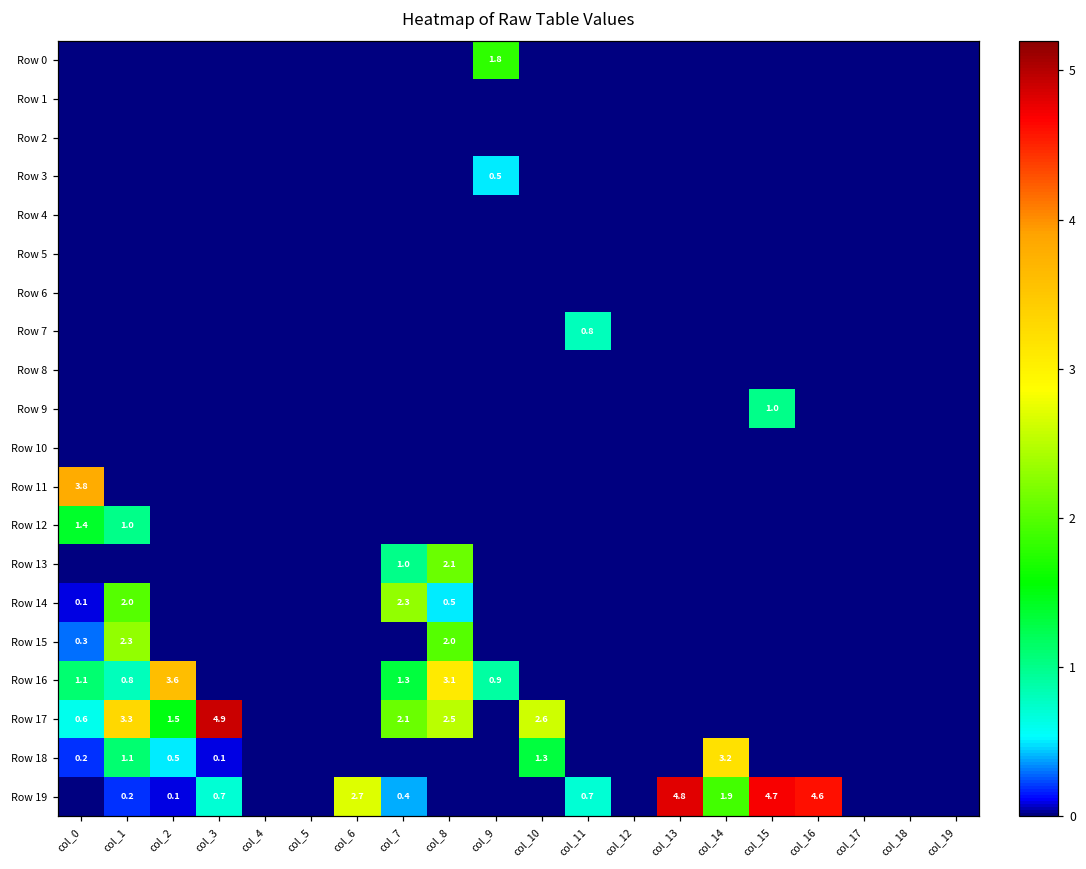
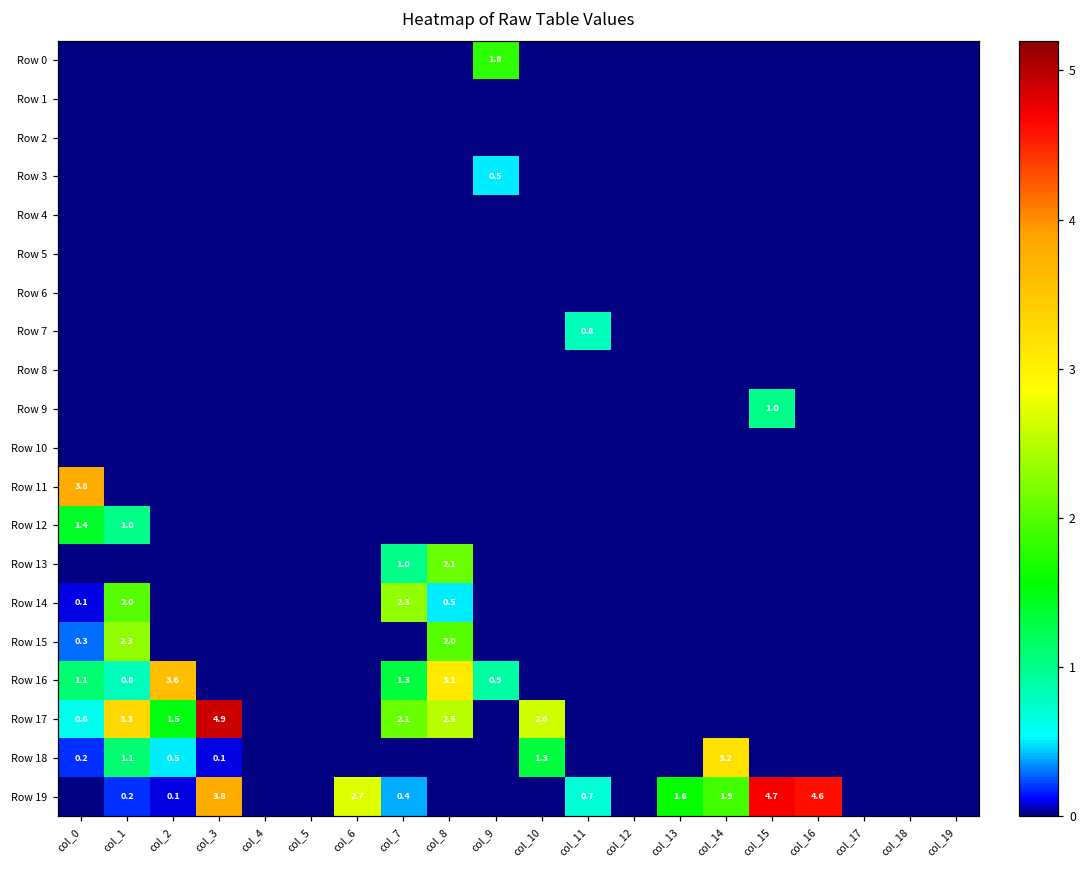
  {
    "Row 0": {
      "col_9": 1.8
    },
    "Row 3": {
      "col_9": 0.5
    },
    "Row 7": {
      "col_11": 0.8
    },
    "Row 9": {
      "col_15": 1.0
    },
    "Row 11": {
      "col_0": 3.8
    },
    "Row 12": {
      "col_0": 1.4,
      "col_1": 1.0
    },
    "Row 13": {
      "col_7": 1.0,
      "col_8": 2.1
    },
    "Row 14": {
      "col_0": 0.1,
      "col_1": 2.0,
      "col_7": 2.3,
      "col_8": 0.5
    },
    "Row 15": {
      "col_0": 0.3,
      "col_1": 2.3,
      "col_8": 2.0
    },
    "Row 16": {
      "col_0": 1.1,
      "col_1": 0.8,
      "col_2": 3.6,
      "col_7": 1.3,
      "col_8": 3.1,
      "col_9": 0.9
    },
    "Row 17": {
      "col_0": 0.6,
      "col_1": 3.3,
      "col_2": 1.5,
      "col_3": 4.9,
      "col_7": 2.1,
      "col_8": 2.5,
      "col_10": 2.6
    },
    "Row 18": {
      "col_0": 0.2,
      "col_1": 1.1,
      "col_2": 0.5,
      "col_3": 0.1,
      "col_10": 1.3,
      "col_14": 3.2
    },
    "Row 19": {
      "col_1": 0.2,
      "col_2": 0.1,
-     "col_3": 0.7,
+     "col_3": 3.8,
      "col_6": 2.7,
      "col_7": 0.4,
      "col_11": 0.7,
-     "col_13": 4.8,
+     "col_13": 1.6,
      "col_14": 1.9,
      "col_15": 4.7,
      "col_16": 4.6
    }
  }
